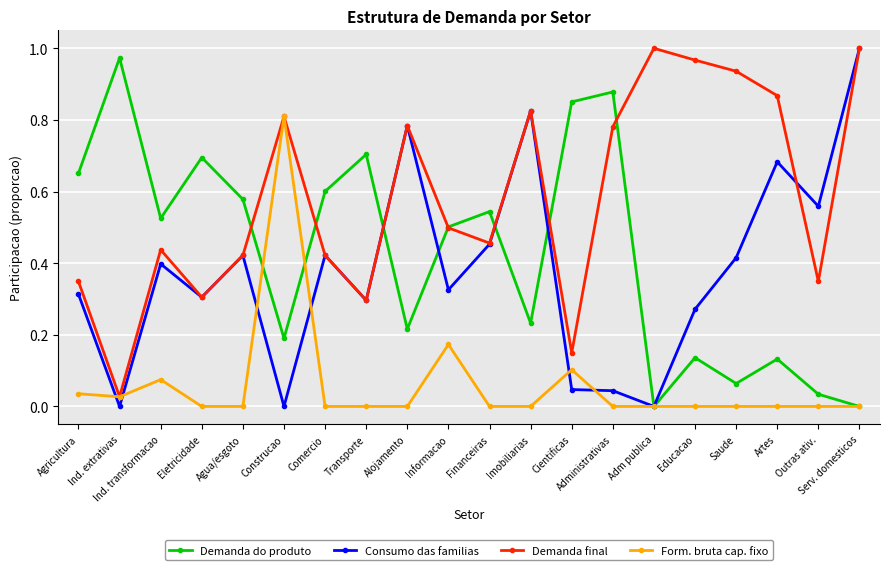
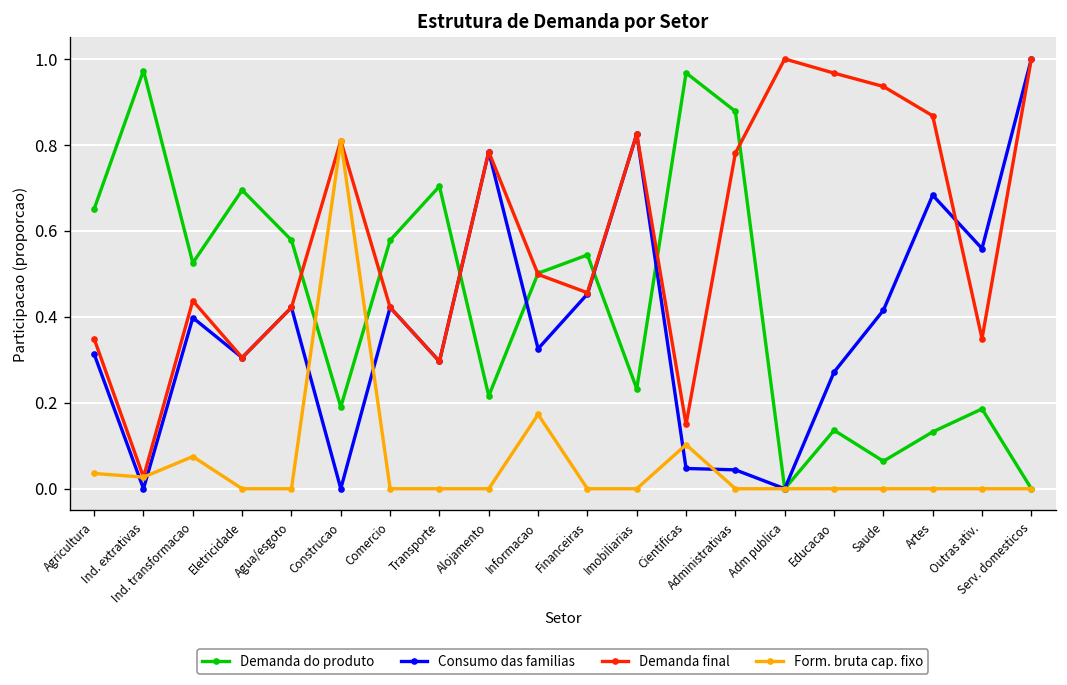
  {
    "Demanda do produto": {
      "Agricultura": 0.65,
      "Ind. extrativas": 0.97,
      "Ind. transformacao": 0.53,
      "Eletricidade": 0.69,
      "Agua/esgoto": 0.58,
      "Construcao": 0.19,
-     "Comercio": 0.60,
+     "Comercio": 0.58,
      "Transporte": 0.70,
      "Alojamento": 0.22,
      "Financeiras": 0.54,
      "Imobiliarias": 0.23,
-     "Cientificas": 0.85,
+     "Cientificas": 0.97,
      "Administrativas": 0.88,
      "Educacao": 0.14,
      "Saude": 0.06,
      "Artes": 0.13,
-     "Outras ativ.": 0.03
+     "Outras ativ.": 0.19
    },
    "Consumo das familias": {
      "Agricultura": 0.31,
      "Ind. extrativas": 0.00,
      "Ind. transformacao": 0.40,
      "Construcao": 0.00,
      "Informacao": 0.33,
      "Cientificas": 0.05,
      "Administrativas": 0.04,
      "Educacao": 0.27,
      "Saude": 0.42,
      "Artes": 0.68,
      "Outras ativ.": 0.56
    },
    "Demanda final": {
      "Agricultura": 0.35,
      "Ind. transformacao": 0.44,
      "Cientificas": 0.15,
      "Administrativas": 0.78,
      "Adm publica": 1.00,
      "Educacao": 0.97,
      "Saude": 0.94,
      "Artes": 0.87,
      "Outras ativ.": 0.35
    },
    "Form. bruta cap. fixo": {
      "Agricultura": 0.04,
      "Ind. transformacao": 0.07,
      "Eletricidade": 0.00,
      "Agua/esgoto": 0.00,
      "Comercio": 0.00,
      "Transporte": 0.00,
      "Alojamento": 0.00,
      "Informacao": 0.17,
      "Financeiras": 0.00,
      "Imobiliarias": 0.00,
      "Cientificas": 0.10,
      "Administrativas": 0.00,
      "Educacao": 0.00,
      "Saude": 0.00,
      "Artes": 0.00,
      "Outras ativ.": 0.00
    }
  }
